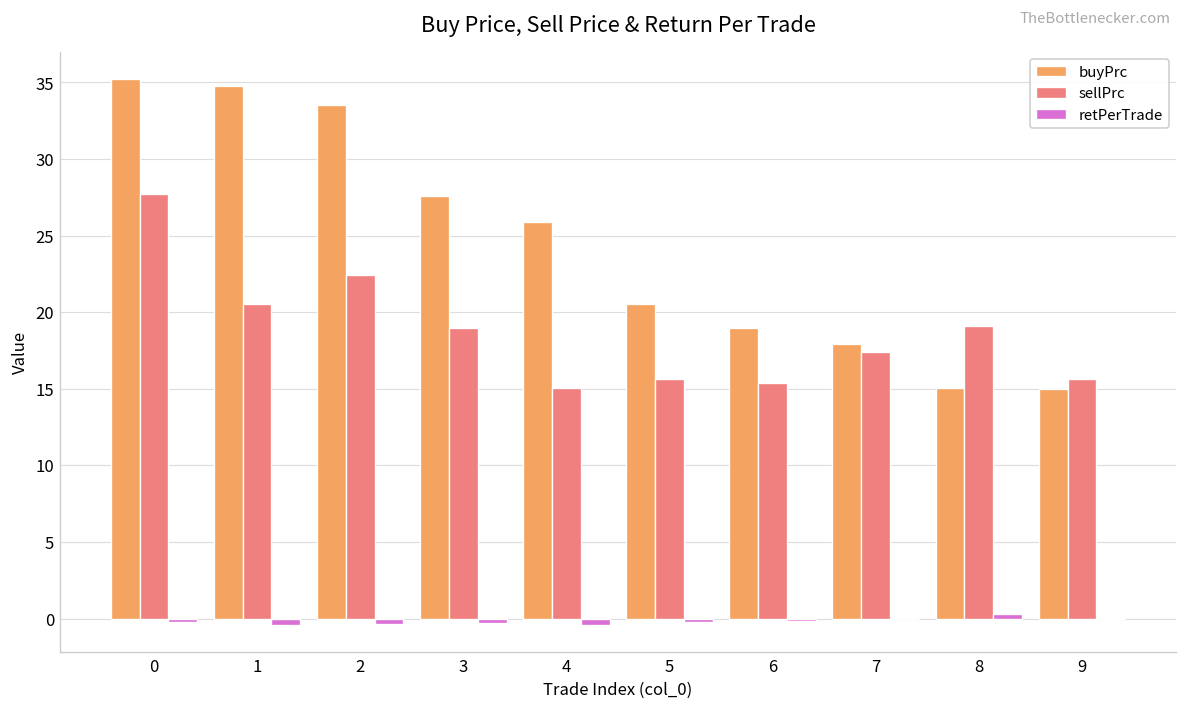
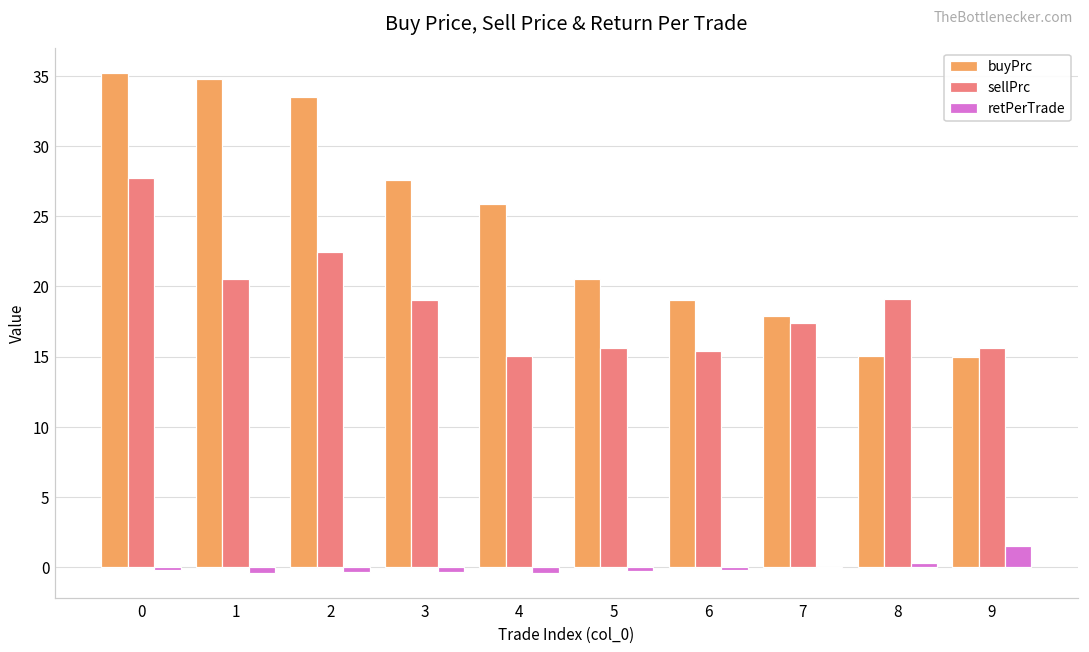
  {
    "retPerTrade": {
      "0": -0.2,
      "1": -0.4,
      "2": -0.3,
      "3": -0.3,
      "4": -0.4,
      "5": -0.2,
      "8": 0.3,
-     "9": 0.0
+     "9": 1.5
    }
  }
